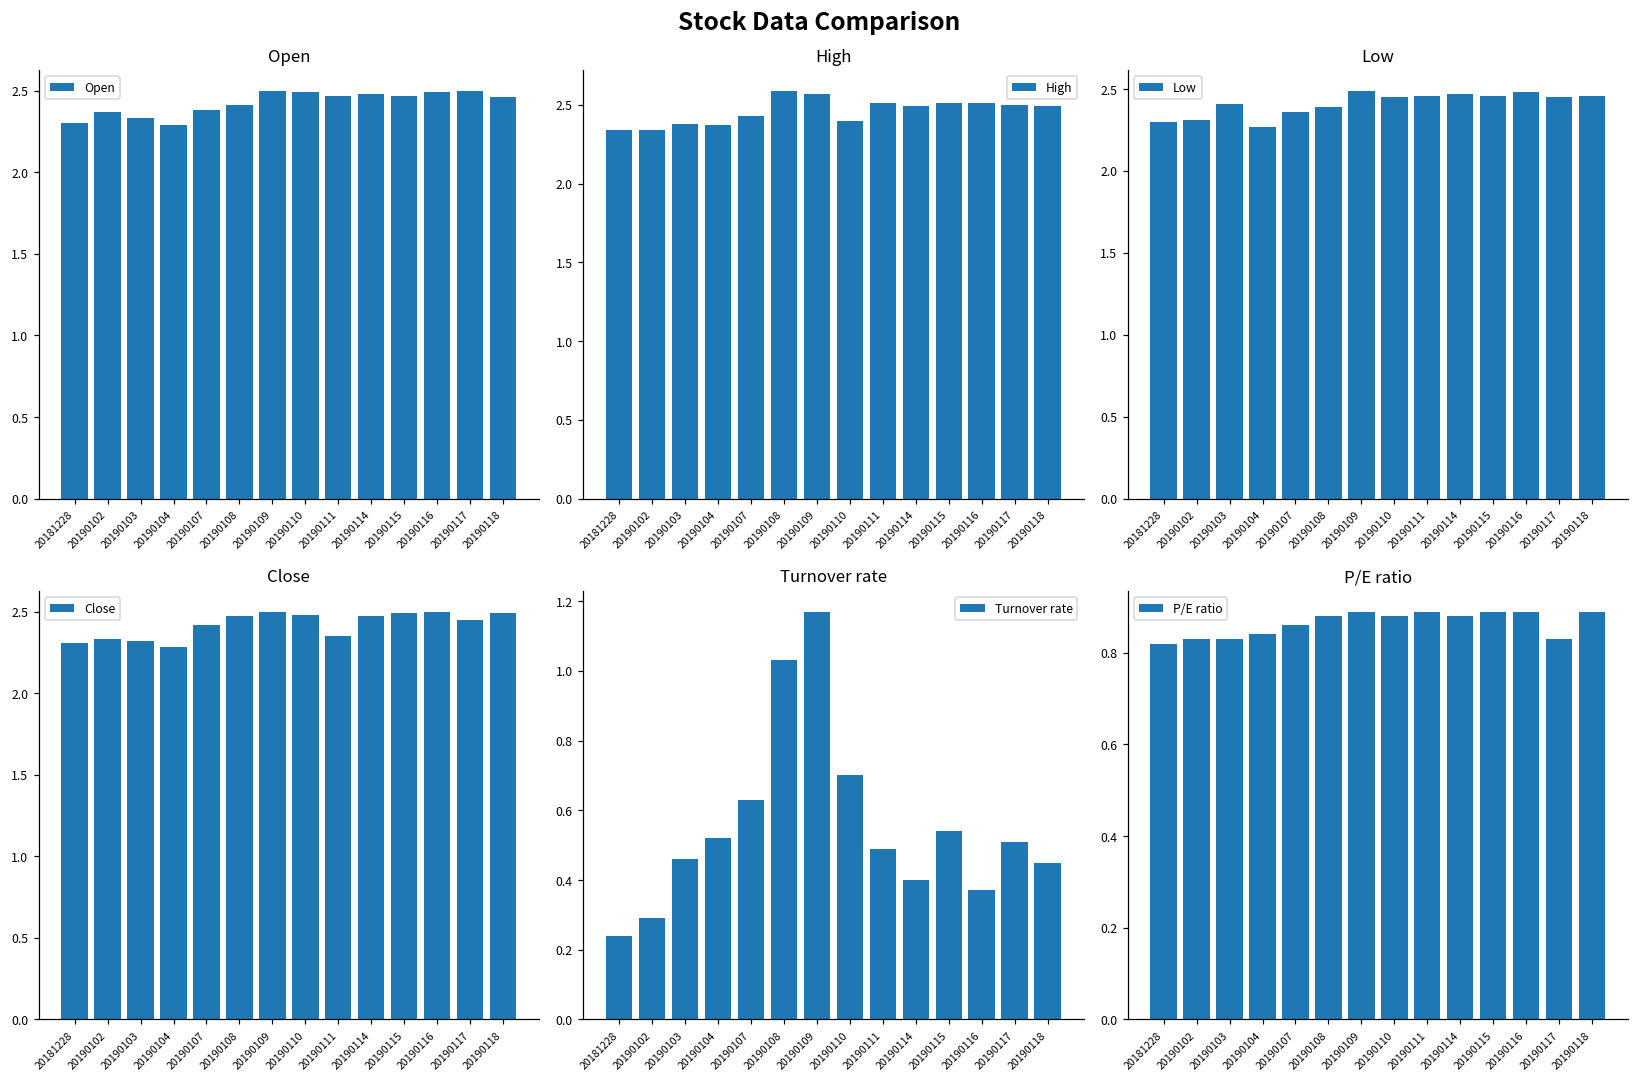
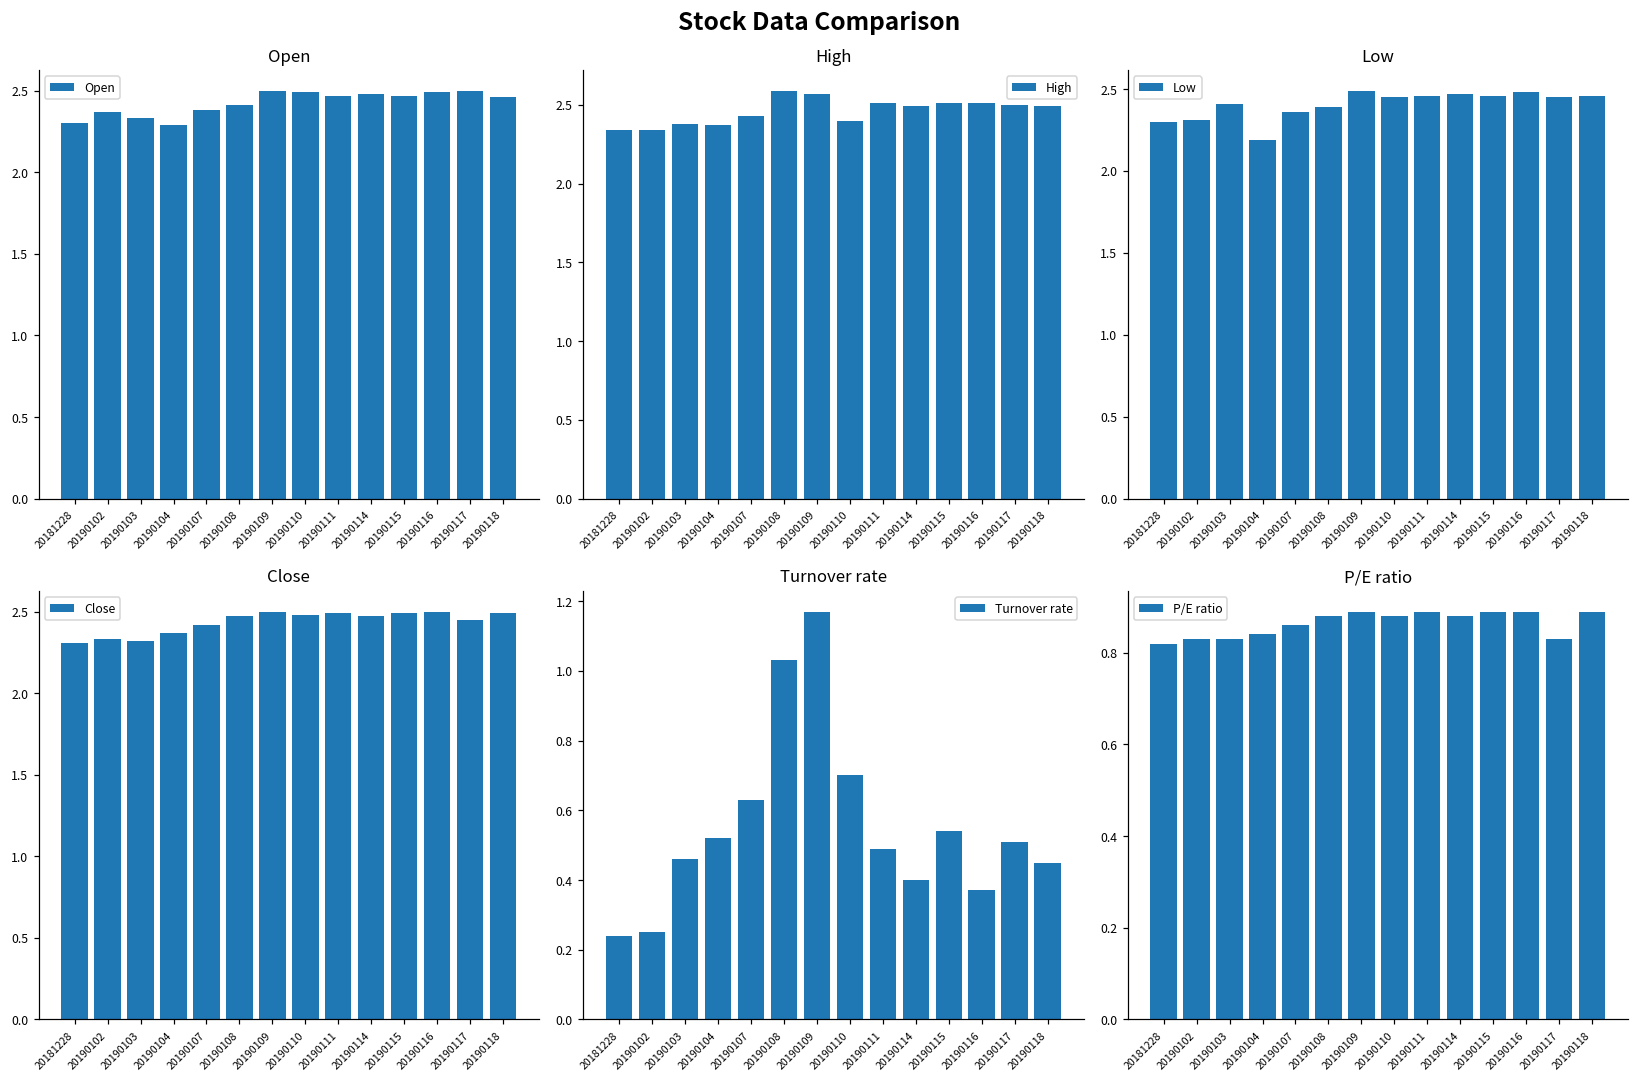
  {
    "Open": {
      "20181228": 2.30,
      "20190102": 2.37,
      "20190103": 2.33,
      "20190104": 2.29,
      "20190107": 2.38,
      "20190108": 2.41,
      "20190109": 2.50,
      "20190110": 2.49,
      "20190111": 2.47,
      "20190114": 2.48,
      "20190115": 2.47,
      "20190116": 2.49,
      "20190117": 2.50,
      "20190118": 2.46
    },
    "High": {
      "20181228": 2.34,
      "20190102": 2.34,
      "20190103": 2.38,
      "20190104": 2.37,
      "20190107": 2.43,
      "20190108": 2.59,
      "20190109": 2.57,
      "20190110": 2.40,
      "20190111": 2.51,
      "20190114": 2.49,
      "20190115": 2.51,
      "20190116": 2.51,
      "20190117": 2.50,
      "20190118": 2.49
    },
    "Low": {
      "20181228": 2.30,
      "20190102": 2.31,
      "20190103": 2.41,
-     "20190104": 2.27,
+     "20190104": 2.19,
      "20190107": 2.36,
      "20190108": 2.39,
      "20190109": 2.49,
      "20190110": 2.45,
      "20190111": 2.46,
      "20190114": 2.47,
      "20190115": 2.46,
      "20190116": 2.48,
      "20190117": 2.45,
      "20190118": 2.46
    },
    "Close": {
      "20181228": 2.31,
      "20190102": 2.33,
      "20190103": 2.32,
-     "20190104": 2.28,
+     "20190104": 2.37,
      "20190107": 2.42,
      "20190108": 2.47,
      "20190109": 2.50,
      "20190110": 2.48,
-     "20190111": 2.35,
+     "20190111": 2.49,
      "20190114": 2.47,
      "20190115": 2.49,
      "20190116": 2.50,
      "20190117": 2.45,
      "20190118": 2.49
    },
    "Turnover rate": {
      "20181228": 0.24,
-     "20190102": 0.29,
+     "20190102": 0.25,
      "20190103": 0.46,
      "20190104": 0.52,
      "20190107": 0.63,
      "20190108": 1.03,
      "20190109": 1.17,
      "20190110": 0.70,
      "20190111": 0.49,
      "20190114": 0.40,
      "20190115": 0.54,
      "20190116": 0.37,
      "20190117": 0.51,
      "20190118": 0.45
    },
    "P/E ratio": {
      "20181228": 0.82,
      "20190102": 0.83,
      "20190103": 0.83,
      "20190104": 0.84,
      "20190107": 0.86,
      "20190108": 0.88,
      "20190109": 0.89,
      "20190110": 0.88,
      "20190111": 0.89,
      "20190114": 0.88,
      "20190115": 0.89,
      "20190116": 0.89,
      "20190117": 0.83,
      "20190118": 0.89
    }
  }
